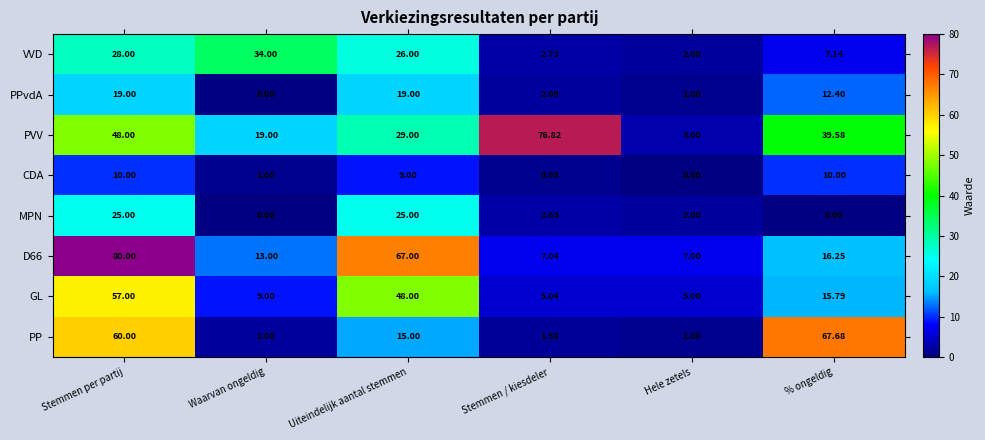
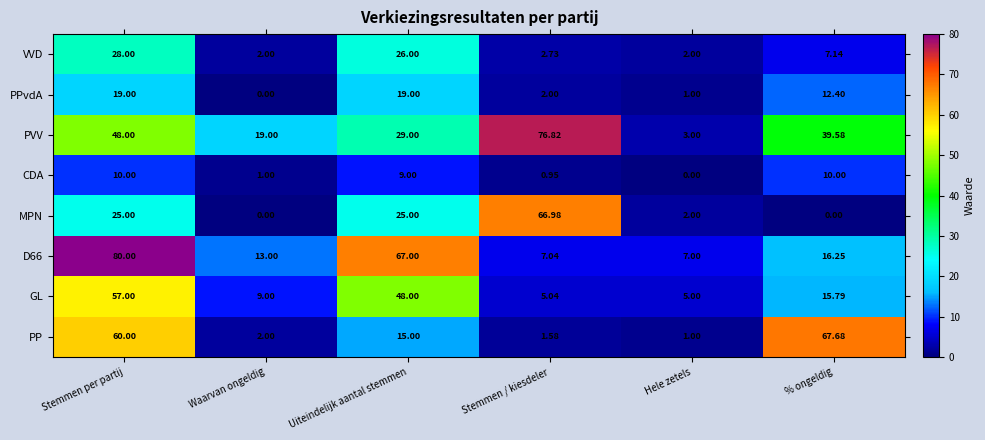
  {
    "VVD": {
      "Stemmen per partij": 28.00,
-     "Waarvan ongeldig": 34.00,
+     "Waarvan ongeldig": 2.00,
      "Uiteindelijk aantal stemmen": 26.00,
      "Stemmen / kiesdeler": 2.73,
      "Hele zetels": 2.00,
      "% ongeldig": 7.14
    },
    "PPvdA": {
      "Stemmen per partij": 19.00,
      "Waarvan ongeldig": 0.00,
      "Uiteindelijk aantal stemmen": 19.00,
      "Stemmen / kiesdeler": 2.00,
      "Hele zetels": 1.00,
      "% ongeldig": 12.40
    },
    "PVV": {
      "Stemmen per partij": 48.00,
      "Waarvan ongeldig": 19.00,
      "Uiteindelijk aantal stemmen": 29.00,
      "Stemmen / kiesdeler": 76.82,
      "Hele zetels": 3.00,
      "% ongeldig": 39.58
    },
    "CDA": {
      "Stemmen per partij": 10.00,
      "Waarvan ongeldig": 1.00,
      "Uiteindelijk aantal stemmen": 9.00,
      "Stemmen / kiesdeler": 0.95,
      "Hele zetels": 0.00,
      "% ongeldig": 10.00
    },
    "MPN": {
      "Stemmen per partij": 25.00,
      "Waarvan ongeldig": 0.00,
      "Uiteindelijk aantal stemmen": 25.00,
-     "Stemmen / kiesdeler": 2.63,
+     "Stemmen / kiesdeler": 66.98,
      "Hele zetels": 2.00,
      "% ongeldig": 0.00
    },
    "D66": {
      "Stemmen per partij": 80.00,
      "Waarvan ongeldig": 13.00,
      "Uiteindelijk aantal stemmen": 67.00,
      "Stemmen / kiesdeler": 7.04,
      "Hele zetels": 7.00,
      "% ongeldig": 16.25
    },
    "GL": {
      "Stemmen per partij": 57.00,
      "Waarvan ongeldig": 9.00,
      "Uiteindelijk aantal stemmen": 48.00,
      "Stemmen / kiesdeler": 5.04,
      "Hele zetels": 5.00,
      "% ongeldig": 15.79
    },
    "PP": {
      "Stemmen per partij": 60.00,
      "Waarvan ongeldig": 2.00,
      "Uiteindelijk aantal stemmen": 15.00,
      "Stemmen / kiesdeler": 1.58,
      "Hele zetels": 1.00,
      "% ongeldig": 67.68
    }
  }
